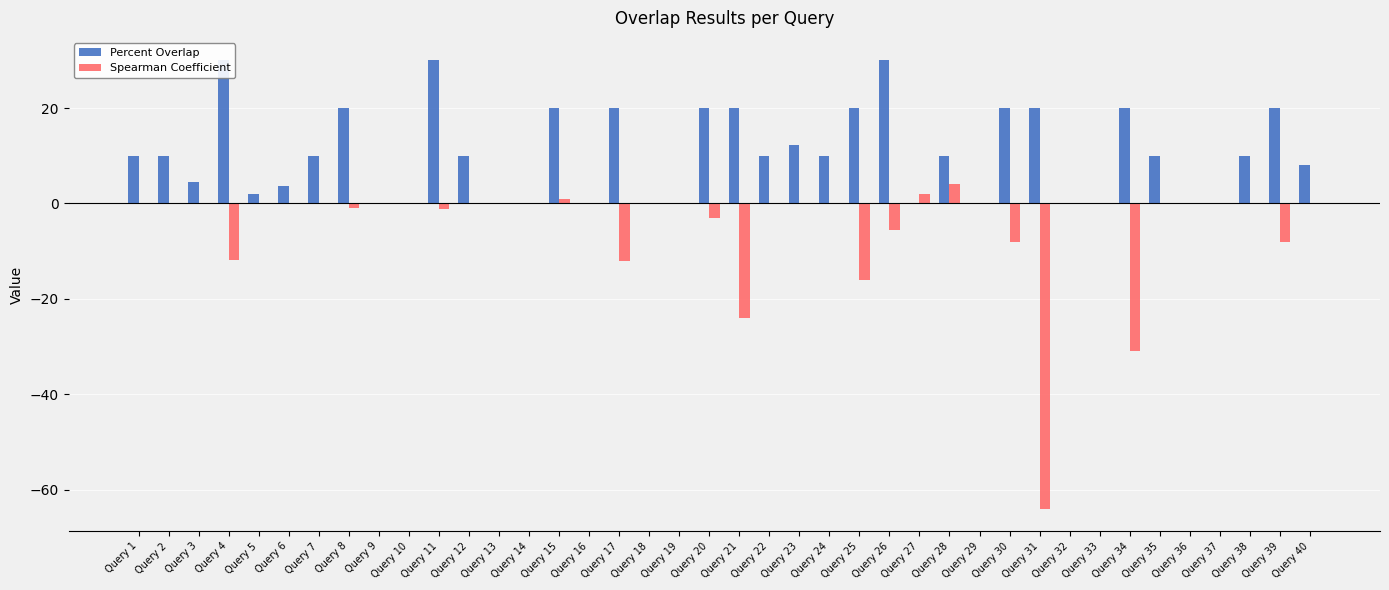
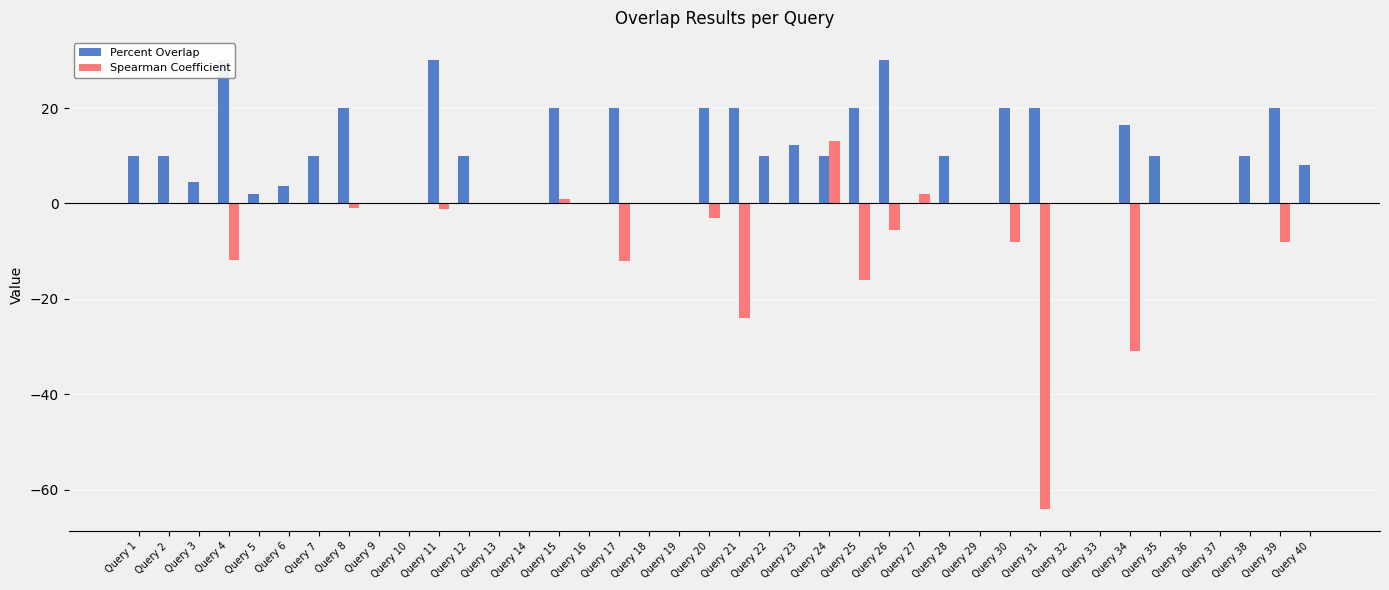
  {
    "Percent Overlap": {
      "Query 1": 10,
      "Query 2": 10,
      "Query 3": 4,
      "Query 5": 2,
      "Query 6": 4,
      "Query 7": 10,
      "Query 8": 20,
      "Query 9": 0,
      "Query 10": 0,
      "Query 11": 30,
      "Query 12": 10,
      "Query 13": 0,
      "Query 14": 0,
      "Query 15": 20,
      "Query 16": 0,
      "Query 17": 20,
      "Query 18": 0,
      "Query 19": 0,
      "Query 20": 20,
      "Query 21": 20,
      "Query 22": 10,
      "Query 23": 12,
      "Query 24": 10,
      "Query 25": 20,
      "Query 26": 30,
      "Query 27": 0,
      "Query 28": 10,
      "Query 29": 0,
      "Query 30": 20,
      "Query 31": 20,
      "Query 32": 0,
      "Query 33": 0,
-     "Query 34": 20,
+     "Query 34": 16,
      "Query 35": 10,
      "Query 36": 0,
      "Query 37": 0,
      "Query 38": 10,
      "Query 39": 20,
      "Query 40": 8
    },
    "Spearman Coefficient": {
      "Query 1": 0,
      "Query 2": 0,
      "Query 3": 0,
      "Query 4": -12,
      "Query 5": 0,
      "Query 6": 0,
      "Query 7": 0,
      "Query 8": -1,
      "Query 9": 0,
      "Query 10": 0,
      "Query 11": -1,
      "Query 12": 0,
      "Query 13": 0,
      "Query 14": 0,
      "Query 15": 1,
      "Query 16": 0,
      "Query 17": -12,
      "Query 18": 0,
      "Query 19": 0,
      "Query 20": -3,
      "Query 21": -24,
      "Query 22": 0,
      "Query 23": 0,
-     "Query 24": 0,
+     "Query 24": 13,
      "Query 25": -16,
      "Query 26": -6,
      "Query 27": 2,
-     "Query 28": 4,
+     "Query 28": 0,
      "Query 29": 0,
      "Query 30": -8,
      "Query 31": -64,
      "Query 32": 0,
      "Query 33": 0,
      "Query 34": -31,
      "Query 35": 0,
      "Query 36": 0,
      "Query 37": 0,
      "Query 38": 0,
      "Query 39": -8,
      "Query 40": 0
    }
  }
